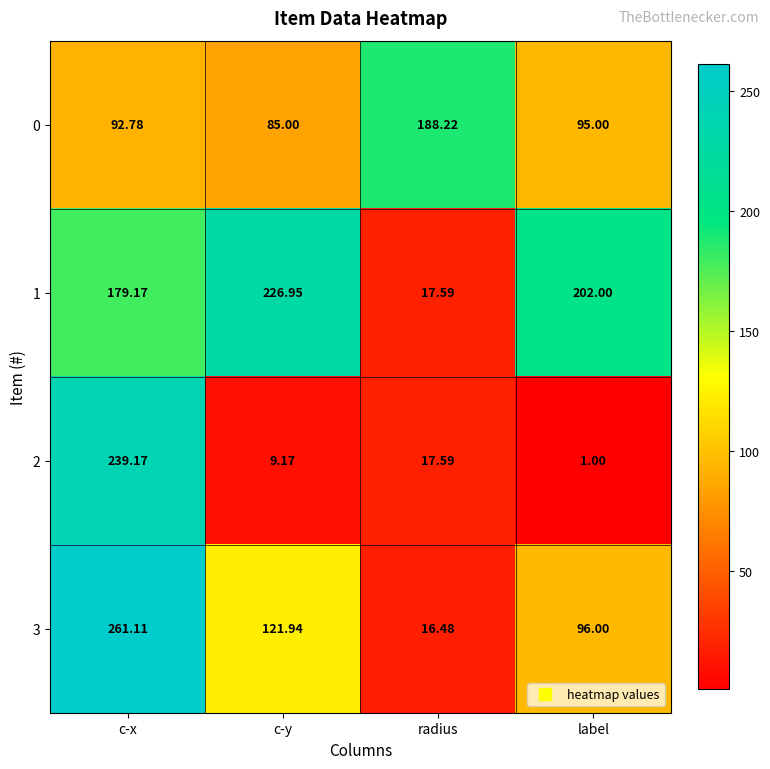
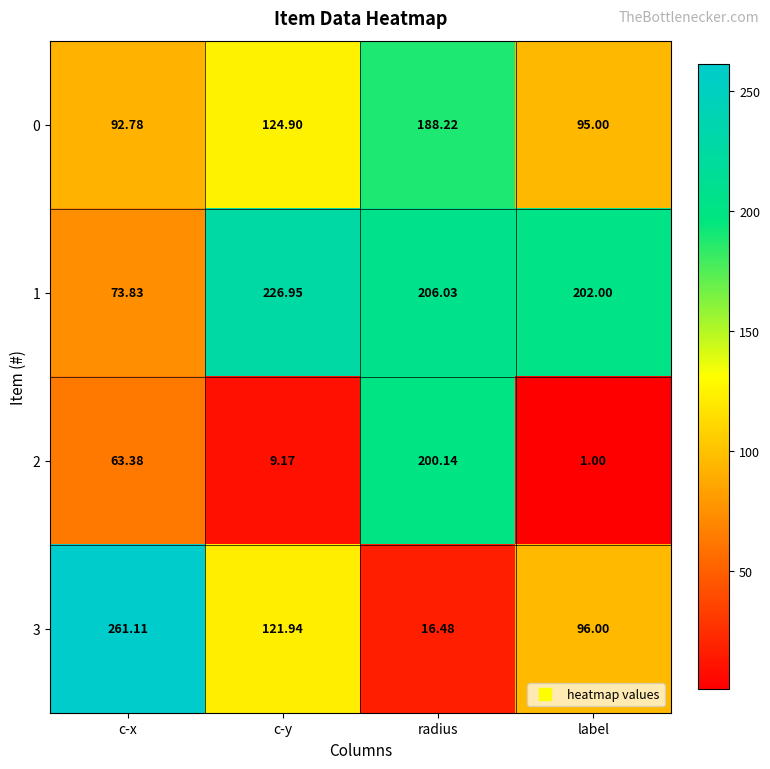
  {
    "0": {
      "c-x": 92.78,
-     "c-y": 85.00,
+     "c-y": 124.90,
      "radius": 188.22,
      "label": 95.00
    },
    "1": {
-     "c-x": 179.17,
+     "c-x": 73.83,
      "c-y": 226.95,
-     "radius": 17.59,
+     "radius": 206.03,
      "label": 202.00
    },
    "2": {
-     "c-x": 239.17,
+     "c-x": 63.38,
      "c-y": 9.17,
-     "radius": 17.59,
+     "radius": 200.14,
      "label": 1.00
    },
    "3": {
      "c-x": 261.11,
      "c-y": 121.94,
      "radius": 16.48,
      "label": 96.00
    }
  }
